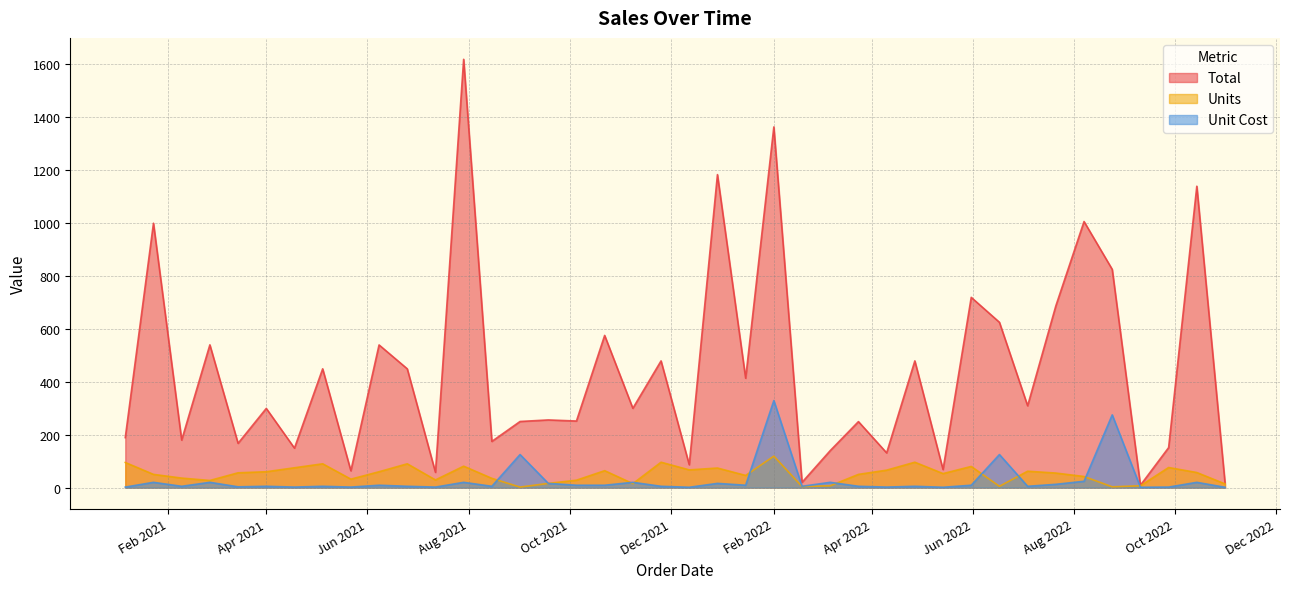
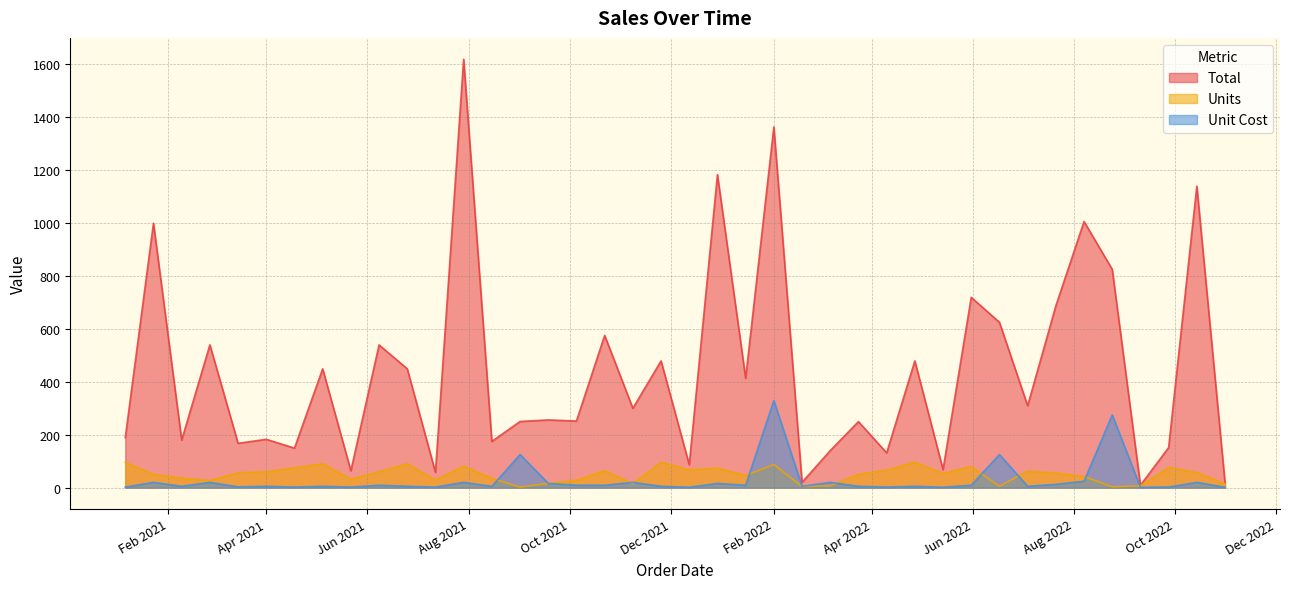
  {
    "Total": {
-     "Apr 2021": 300,
+     "Apr 2021": 180,
      "Feb 2022": 1360
    },
    "Units": {
      "Apr 2021": 60,
-     "Feb 2022": 120
+     "Feb 2022": 90
    },
    "Unit Cost": {
      "Apr 2021": 0,
      "Feb 2022": 330
    }
  }
